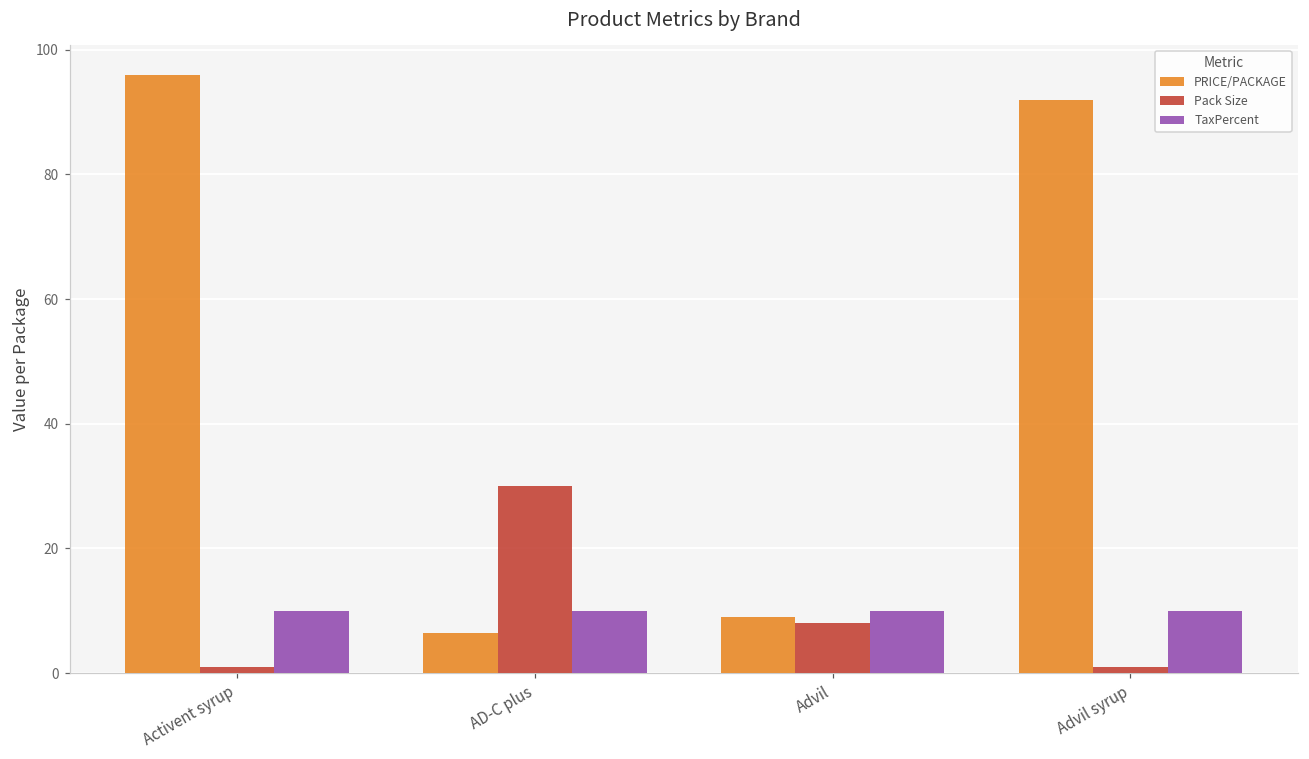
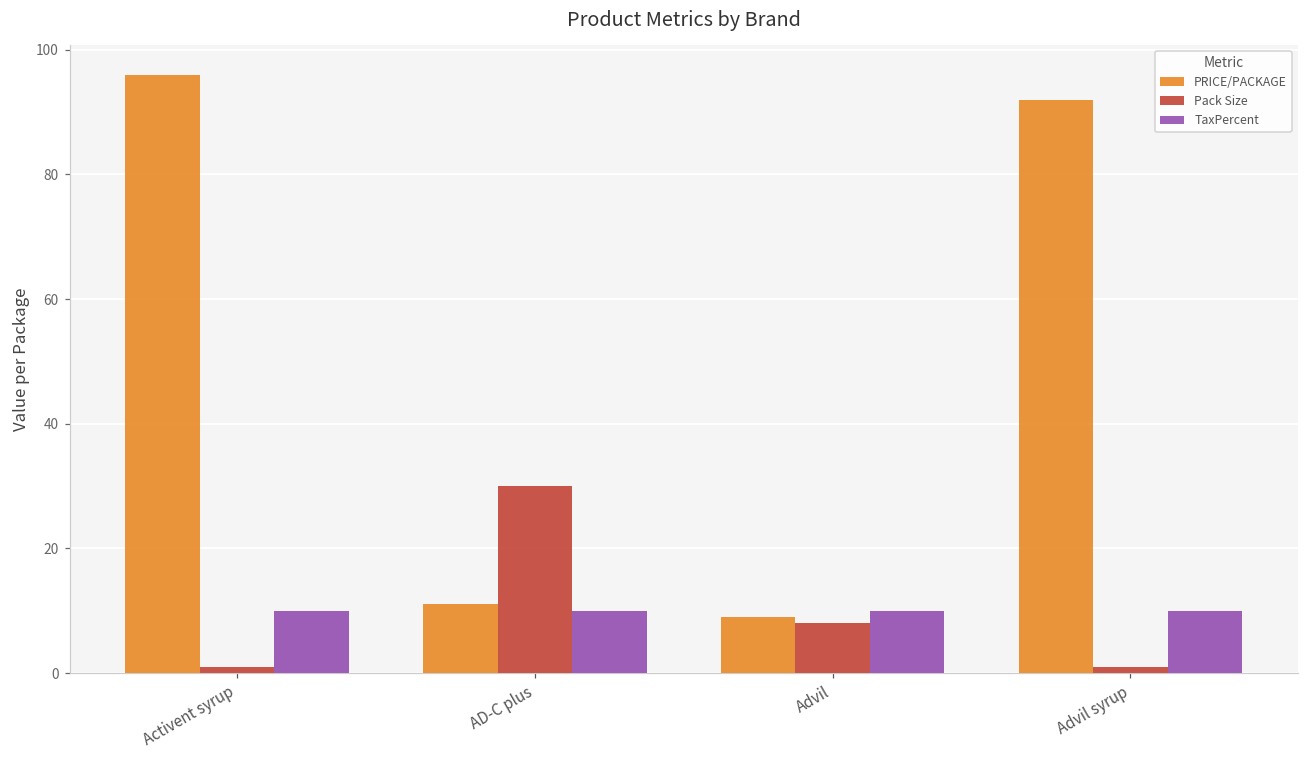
  {
    "PRICE/PACKAGE": {
      "Activent syrup": 96,
-     "AD-C plus": 7,
+     "AD-C plus": 11,
      "Advil": 9,
      "Advil syrup": 92
    },
    "Pack Size": {
      "Activent syrup": 1,
      "AD-C plus": 30,
      "Advil": 8,
      "Advil syrup": 1
    },
    "TaxPercent": {
      "Activent syrup": 10,
      "AD-C plus": 10,
      "Advil": 10,
      "Advil syrup": 10
    }
  }
